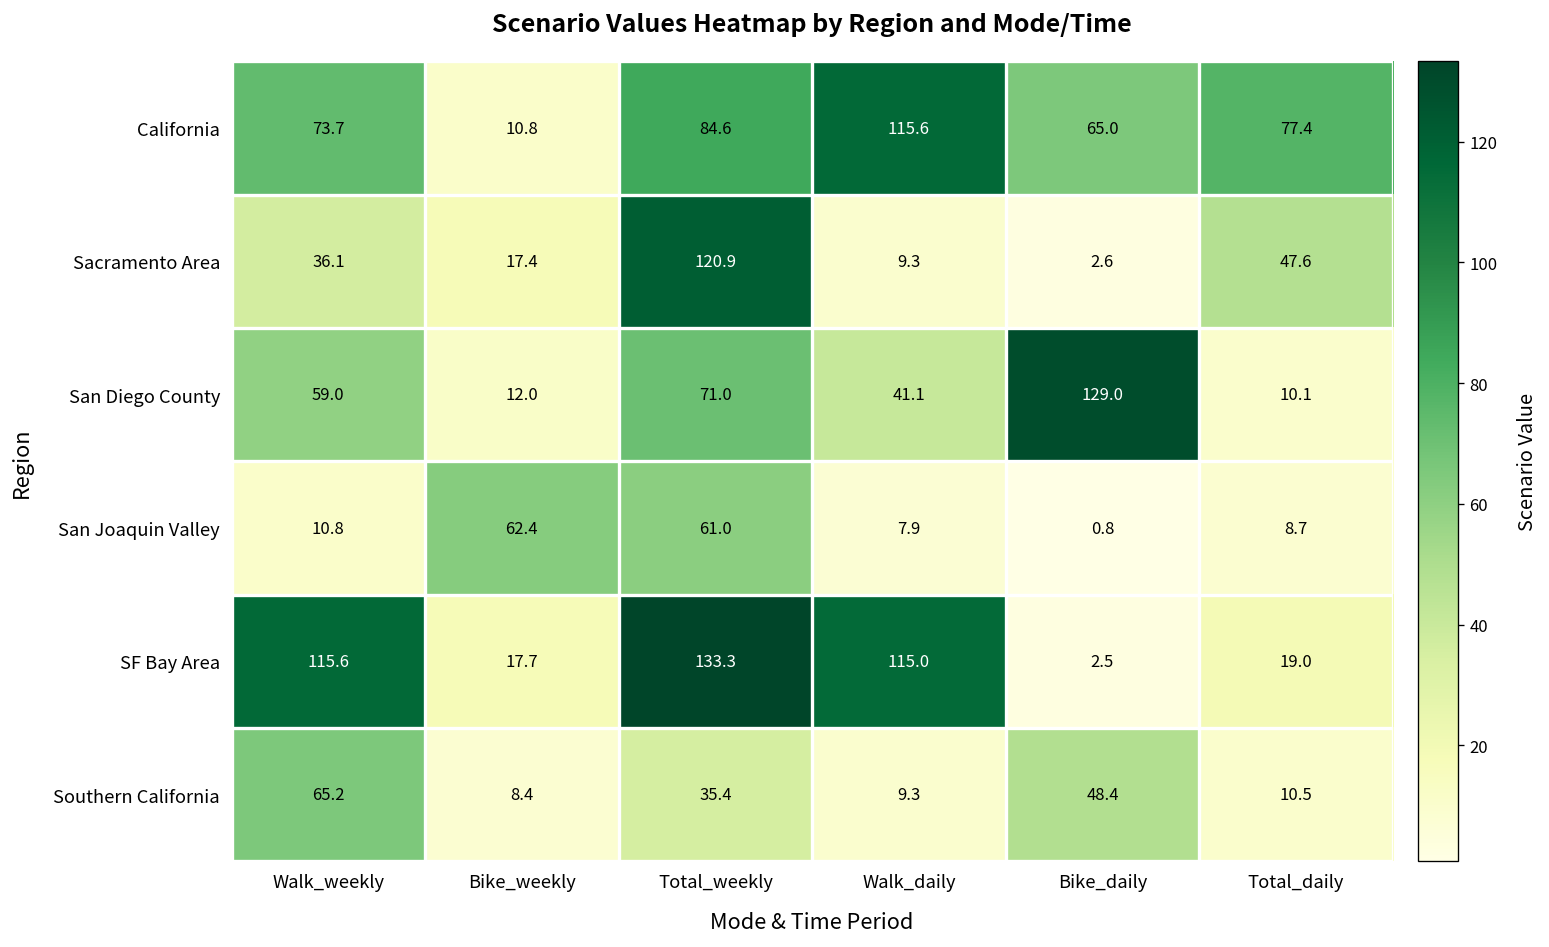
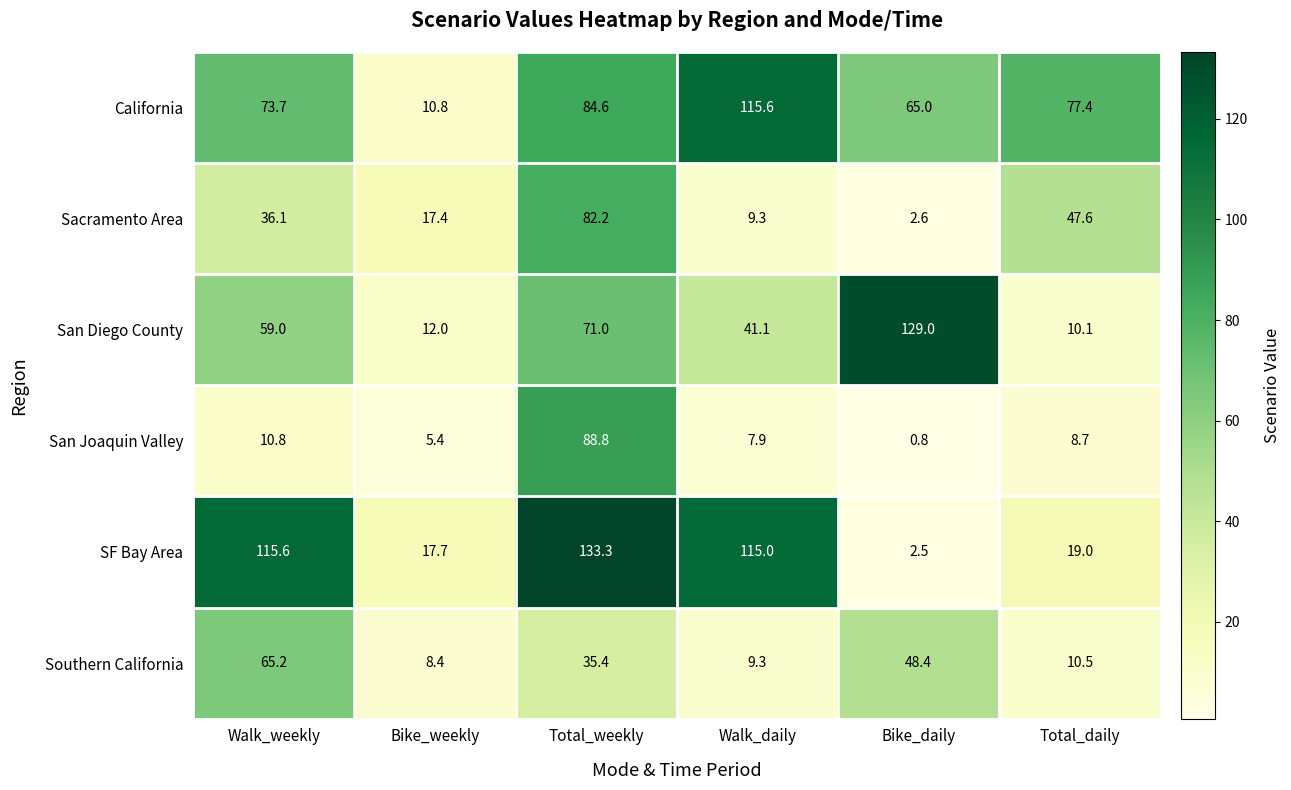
  {
    "California": {
      "Walk_weekly": 73.7,
      "Bike_weekly": 10.8,
      "Total_weekly": 84.6,
      "Walk_daily": 115.6,
      "Bike_daily": 65.0,
      "Total_daily": 77.4
    },
    "Sacramento Area": {
      "Walk_weekly": 36.1,
      "Bike_weekly": 17.4,
-     "Total_weekly": 120.9,
+     "Total_weekly": 82.2,
      "Walk_daily": 9.3,
      "Bike_daily": 2.6,
      "Total_daily": 47.6
    },
    "San Diego County": {
      "Walk_weekly": 59.0,
      "Bike_weekly": 12.0,
      "Total_weekly": 71.0,
      "Walk_daily": 41.1,
      "Bike_daily": 129.0,
      "Total_daily": 10.1
    },
    "San Joaquin Valley": {
      "Walk_weekly": 10.8,
-     "Bike_weekly": 62.4,
-     "Total_weekly": 61.0,
+     "Bike_weekly": 5.4,
+     "Total_weekly": 88.8,
      "Walk_daily": 7.9,
      "Bike_daily": 0.8,
      "Total_daily": 8.7
    },
    "SF Bay Area": {
      "Walk_weekly": 115.6,
      "Bike_weekly": 17.7,
      "Total_weekly": 133.3,
      "Walk_daily": 115.0,
      "Bike_daily": 2.5,
      "Total_daily": 19.0
    },
    "Southern California": {
      "Walk_weekly": 65.2,
      "Bike_weekly": 8.4,
      "Total_weekly": 35.4,
      "Walk_daily": 9.3,
      "Bike_daily": 48.4,
      "Total_daily": 10.5
    }
  }
